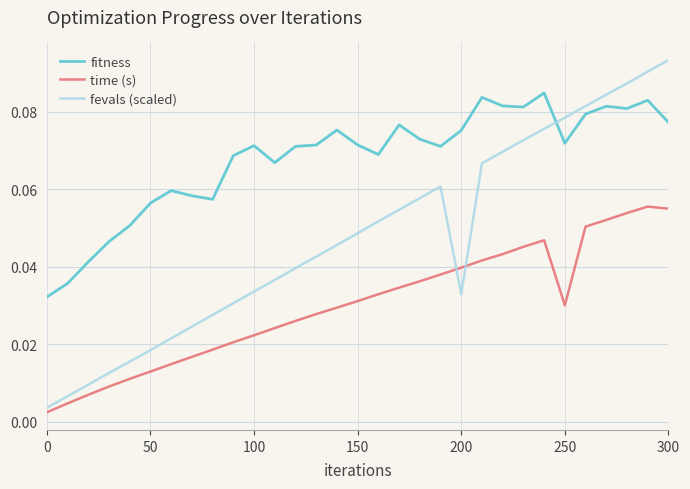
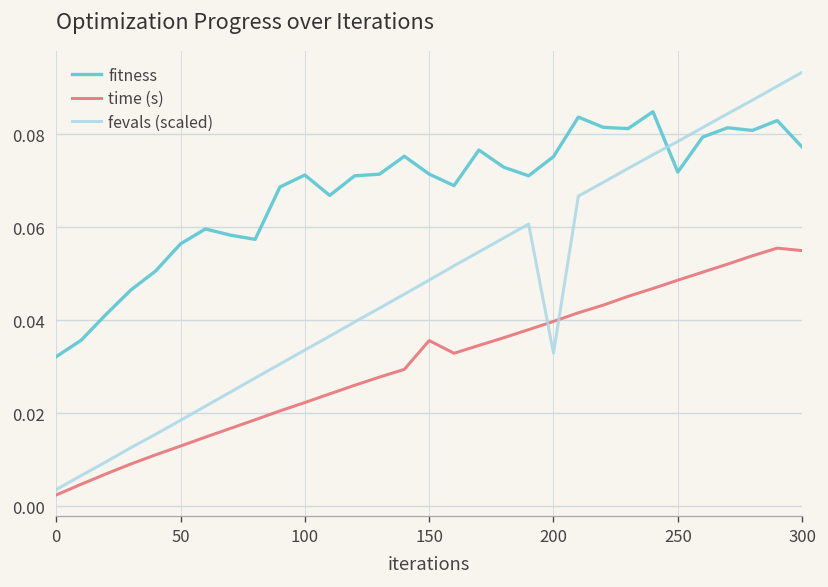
  {
    "fitness": {
      "0": 0.032,
      "50": 0.056,
      "100": 0.071,
      "150": 0.071,
      "200": 0.075,
      "250": 0.072,
      "300": 0.077
    },
    "time (s)": {
      "0": 0.002,
      "50": 0.013,
      "100": 0.022,
-     "150": 0.031,
+     "150": 0.036,
      "200": 0.040,
-     "250": 0.030,
+     "250": 0.049,
      "300": 0.055
    },
    "fevals (scaled)": {
      "0": 0.004,
      "50": 0.018,
      "100": 0.034,
      "150": 0.049,
      "200": 0.033,
      "250": 0.078,
      "300": 0.093
    }
  }
